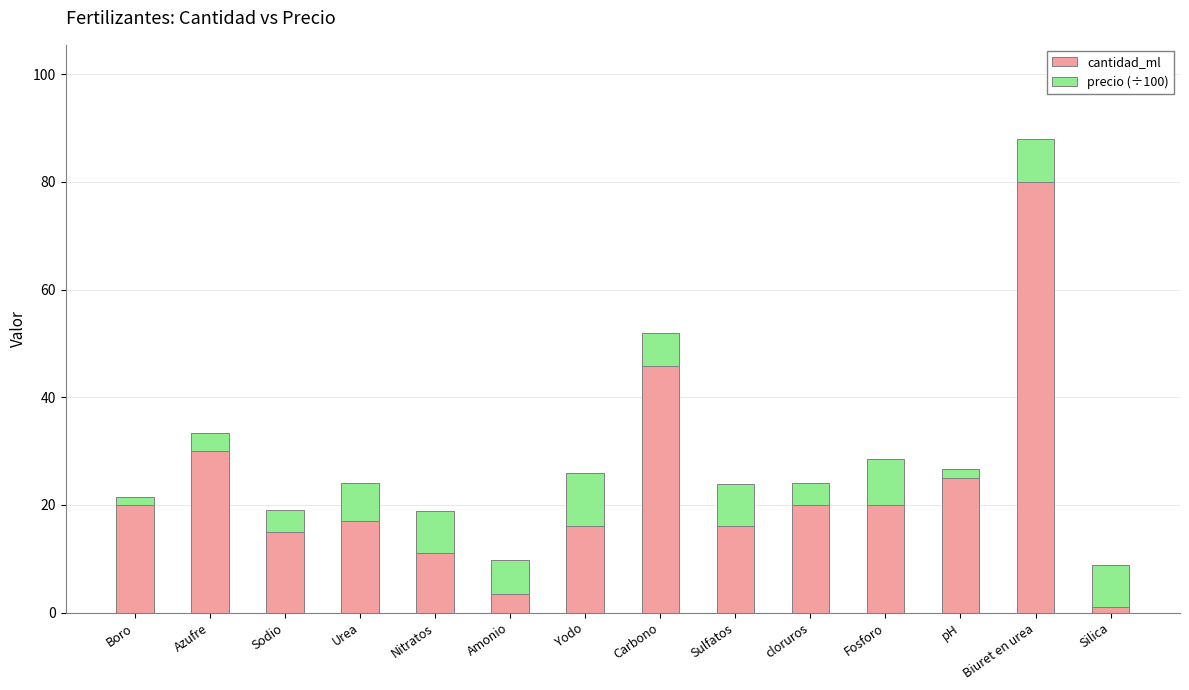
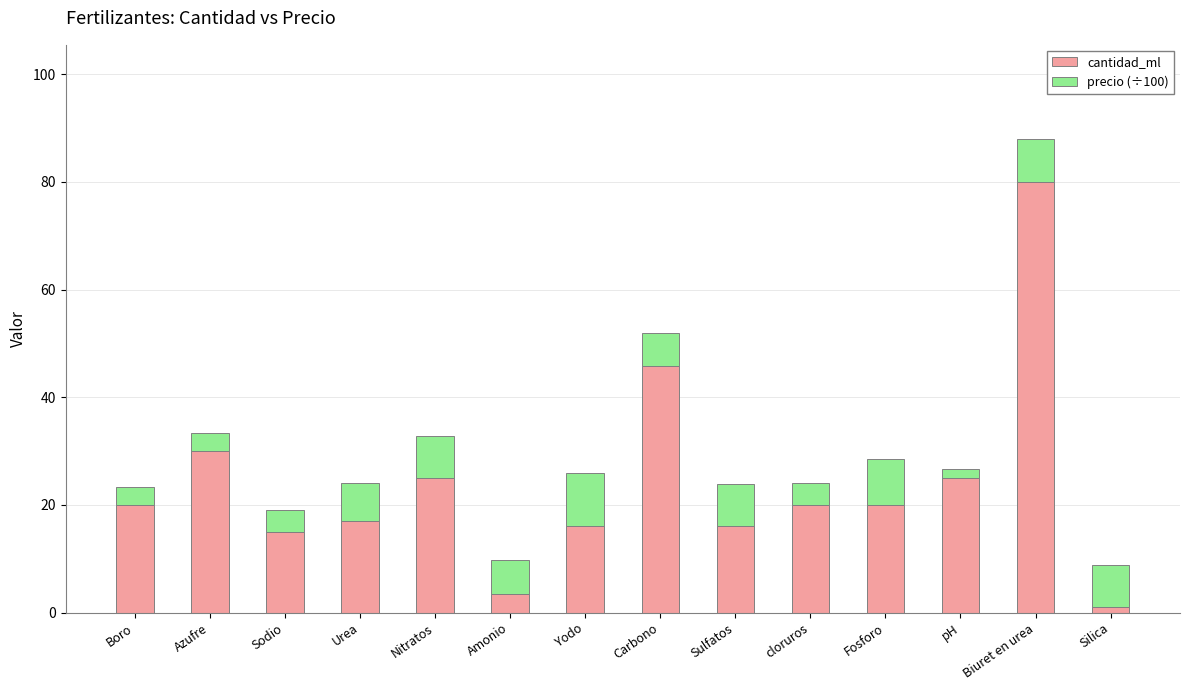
  {
    "cantidad_ml": {
      "Boro": 20,
      "Azufre": 30,
      "Sodio": 15,
      "Urea": 17,
-     "Nitratos": 11,
+     "Nitratos": 25,
      "Amonio": 4,
      "Yodo": 16,
      "Carbono": 46,
      "Sulfatos": 16,
      "cloruros": 20,
      "Fosforo": 20,
      "pH": 25,
      "Biuret en urea": 80,
      "Silica": 1
    },
    "precio (÷100)": {
-     "Boro": 2,
+     "Boro": 3,
      "Azufre": 3,
      "Sodio": 4,
      "Urea": 7,
      "Nitratos": 8,
      "Amonio": 6,
      "Yodo": 10,
      "Carbono": 6,
      "Sulfatos": 8,
      "cloruros": 4,
      "Fosforo": 9,
      "pH": 2,
      "Biuret en urea": 8,
      "Silica": 8
    }
  }
